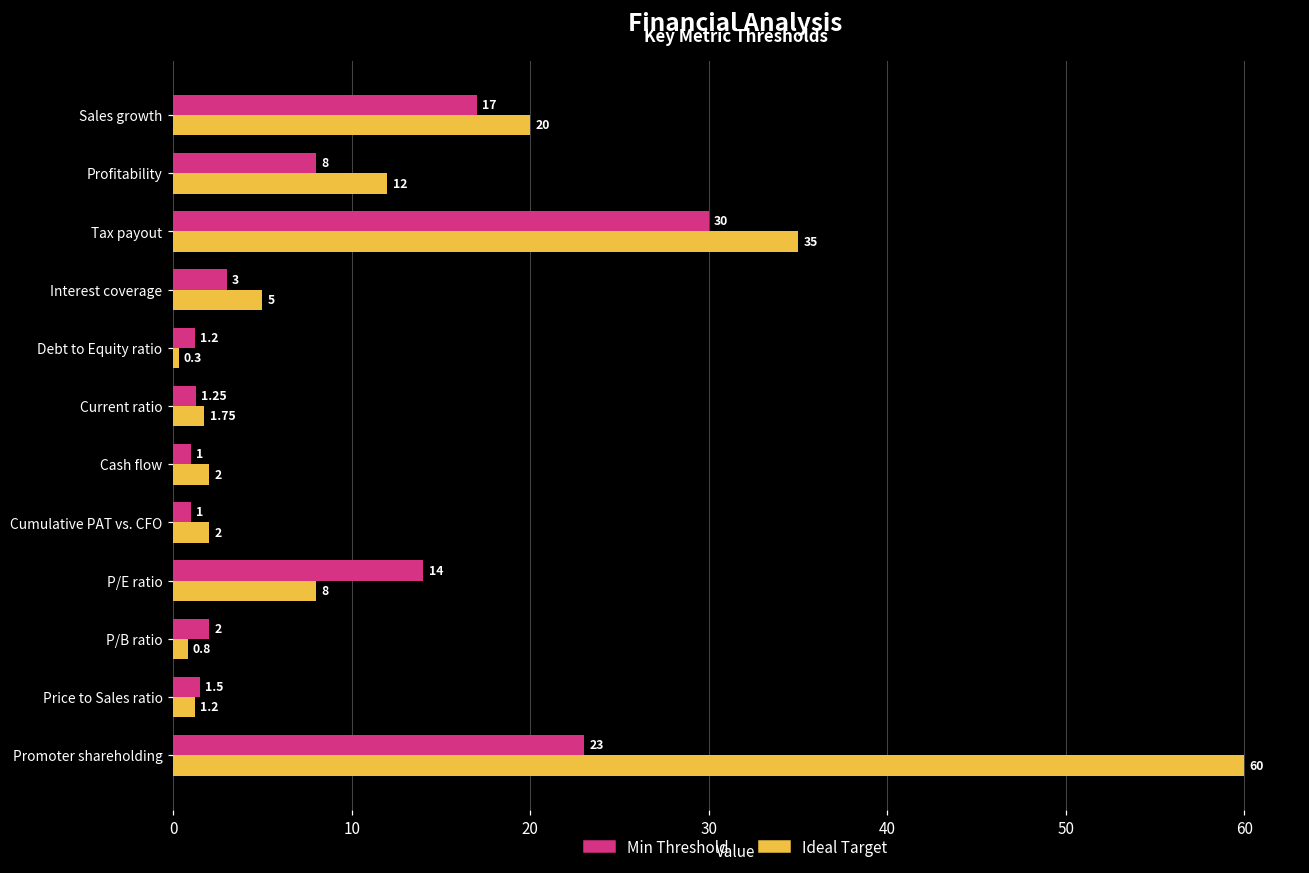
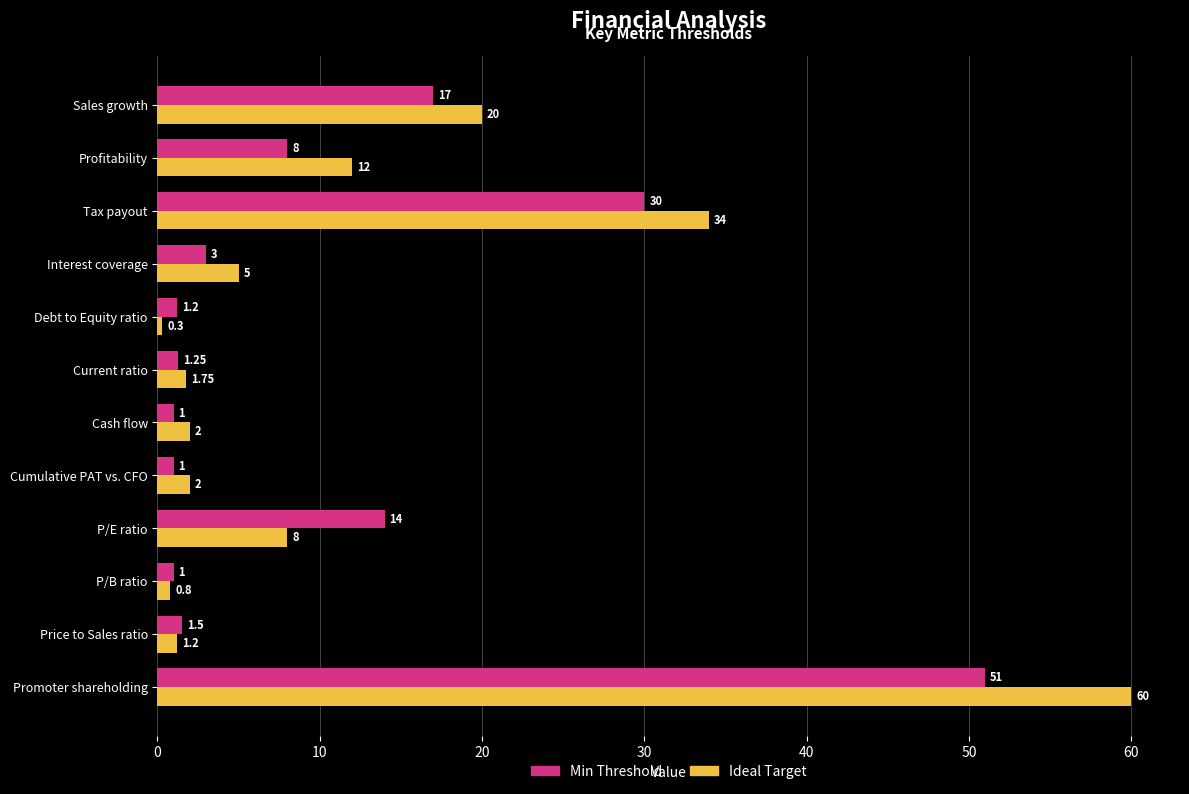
  {
    "Min Threshold": {
      "Sales growth": 17,
      "Profitability": 8,
      "Tax payout": 30,
      "Interest coverage": 3,
      "Debt to Equity ratio": 1.2,
      "Current ratio": 1.25,
      "Cash flow": 1,
      "Cumulative PAT vs. CFO": 1,
      "P/E ratio": 14,
-     "P/B ratio": 2,
+     "P/B ratio": 1,
      "Price to Sales ratio": 1.5,
-     "Promoter shareholding": 23
+     "Promoter shareholding": 51
    },
    "Ideal Target": {
      "Sales growth": 20,
      "Profitability": 12,
-     "Tax payout": 35,
+     "Tax payout": 34,
      "Interest coverage": 5,
      "Debt to Equity ratio": 0.3,
      "Current ratio": 1.75,
      "Cash flow": 2,
      "Cumulative PAT vs. CFO": 2,
      "P/E ratio": 8,
      "P/B ratio": 0.8,
      "Price to Sales ratio": 1.2,
      "Promoter shareholding": 60
    }
  }
